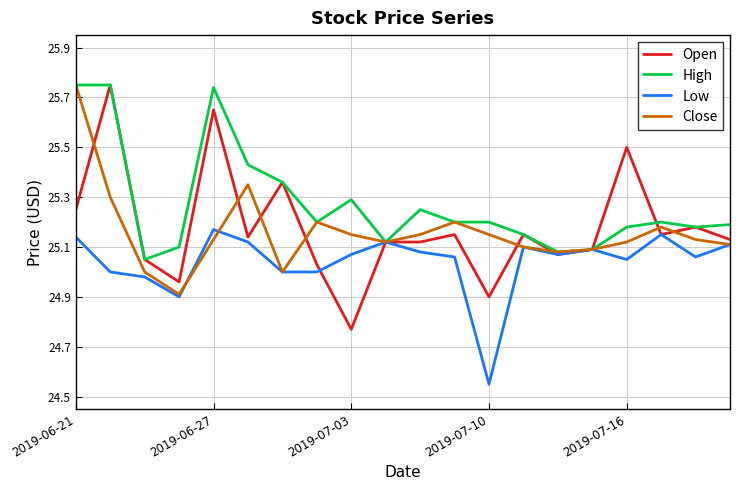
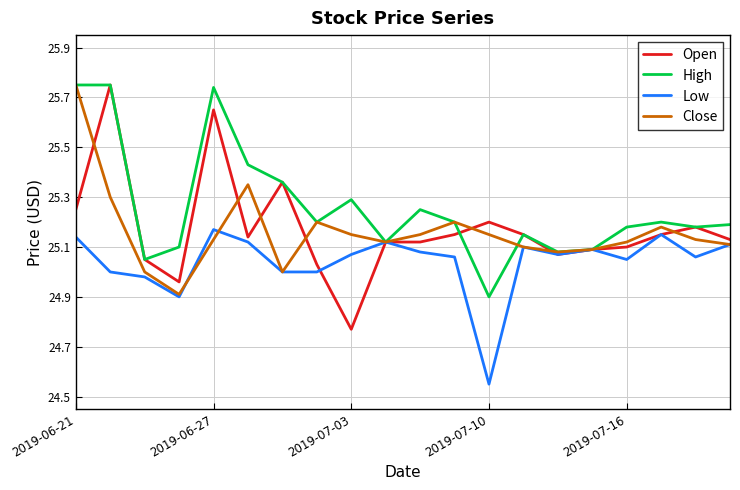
  {
    "Open": {
      "2019-06-21": 25.25,
      "2019-06-27": 25.65,
      "2019-07-03": 24.77,
-     "2019-07-10": 24.9,
-     "2019-07-16": 25.5
+     "2019-07-10": 25.2,
+     "2019-07-16": 25.1
    },
    "High": {
      "2019-06-27": 25.74,
      "2019-07-03": 25.3,
-     "2019-07-10": 25.2,
+     "2019-07-10": 24.9,
      "2019-07-16": 25.18
    },
    "Low": {
      "2019-06-21": 25.14,
      "2019-06-27": 25.17,
      "2019-07-03": 25.07,
      "2019-07-10": 24.55,
      "2019-07-16": 25.05
    },
    "Close": {
      "2019-06-27": 25.13,
      "2019-07-03": 25.15,
      "2019-07-10": 25.15,
      "2019-07-16": 25.12
    }
  }
